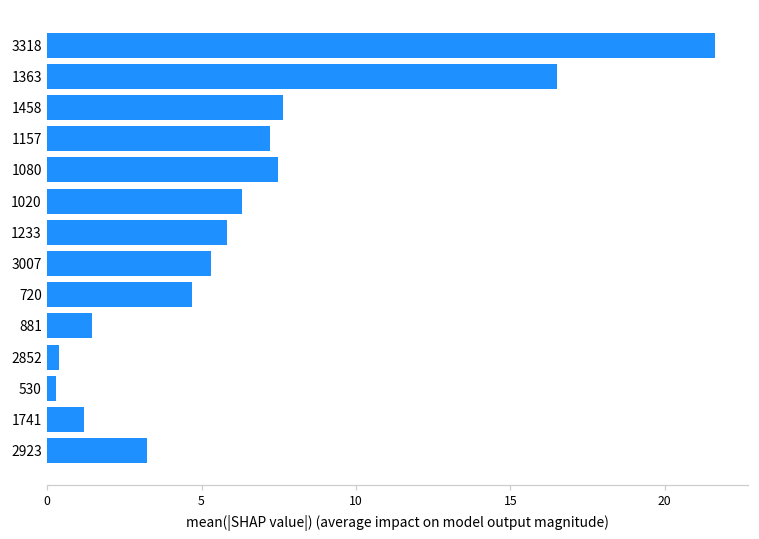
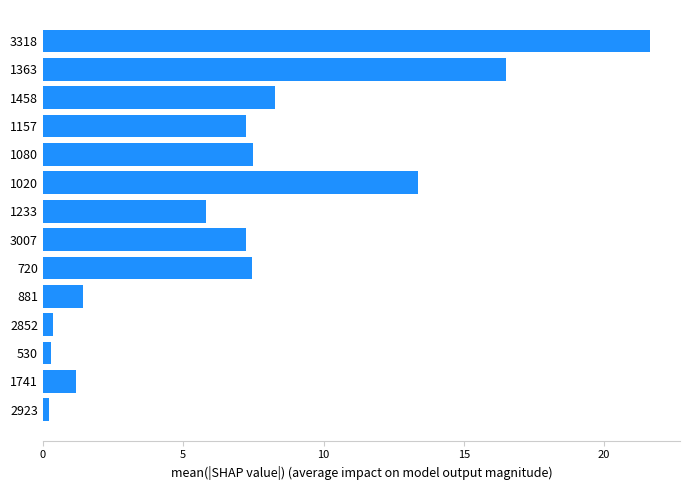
  {
    "3318": 21.6,
    "1363": 16.5,
-   "1458": 7.6,
+   "1458": 8.3,
    "1157": 7.2,
    "1080": 7.5,
-   "1020": 6.3,
+   "1020": 13.4,
    "1233": 5.8,
-   "3007": 5.3,
-   "720": 4.7,
+   "3007": 7.2,
+   "720": 7.5,
    "881": 1.4,
    "2852": 0.4,
    "530": 0.3,
    "1741": 1.2,
-   "2923": 3.2
+   "2923": 0.2
  }
